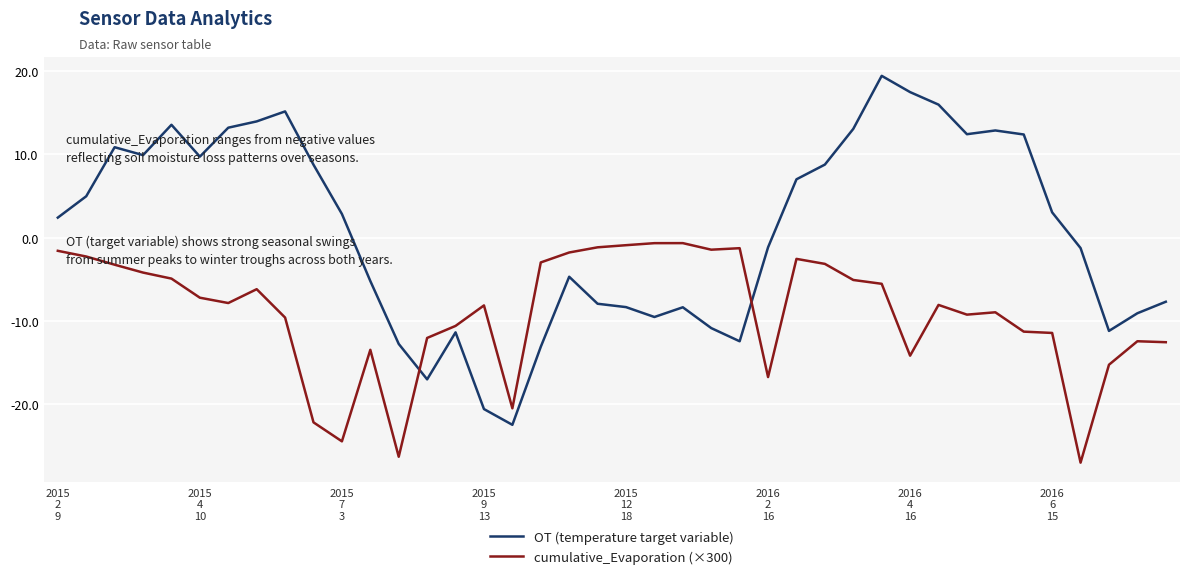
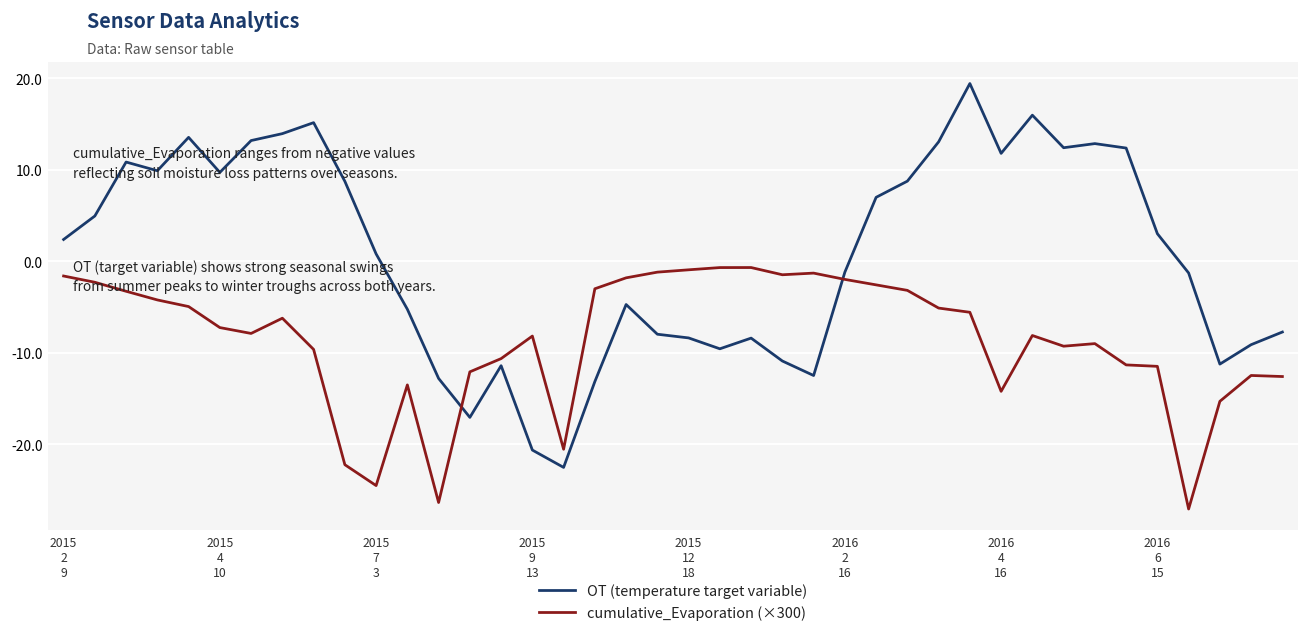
  {
    "OT (temperature target variable)": {
      "2015 2 9": 2,
      "2015 4 10": 10,
-     "2015 7 3": 3,
+     "2015 7 3": 1,
      "2015 9 13": -21,
      "2015 12 18": -8,
      "2016 2 16": -1,
-     "2016 4 16": 17,
+     "2016 4 16": 12,
      "2016 6 15": 3
    },
    "cumulative_Evaporation (×300)": {
      "2015 2 9": -2,
      "2015 4 10": -7,
      "2015 7 3": -25,
      "2015 9 13": -8,
      "2015 12 18": -1,
-     "2016 2 16": -17,
+     "2016 2 16": -2,
      "2016 4 16": -14,
      "2016 6 15": -11
    }
  }
